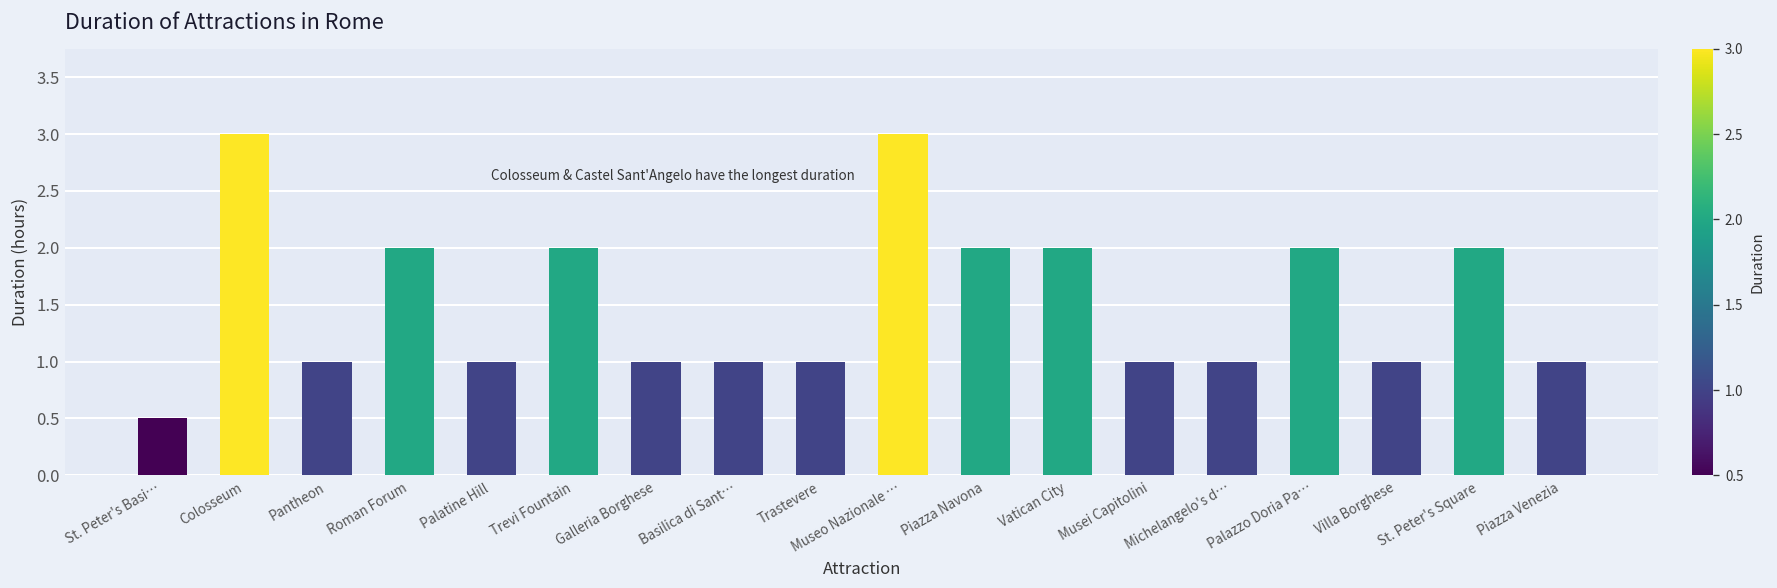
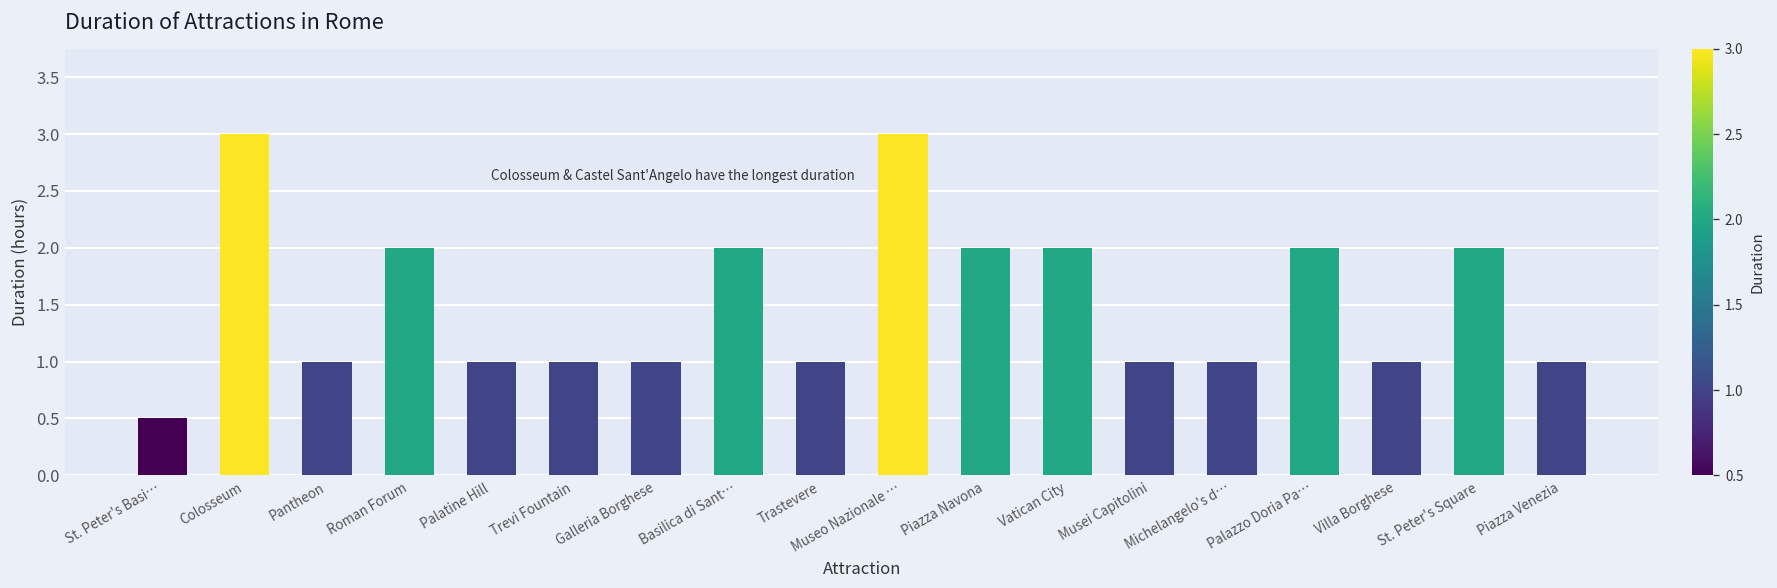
  {
    "St. Peter's Basi…": 0.5,
    "Colosseum": 3,
    "Pantheon": 1,
    "Roman Forum": 2,
    "Palatine Hill": 1,
-   "Trevi Fountain": 2,
+   "Trevi Fountain": 1,
    "Galleria Borghese": 1,
-   "Basilica di Sant…": 1,
+   "Basilica di Sant…": 2,
    "Trastevere": 1,
    "Museo Nazionale …": 3,
    "Piazza Navona": 2,
    "Vatican City": 2,
    "Musei Capitolini": 1,
    "Michelangelo's d…": 1,
    "Palazzo Doria Pa…": 2,
    "Villa Borghese": 1,
    "St. Peter's Square": 2,
    "Piazza Venezia": 1
  }
